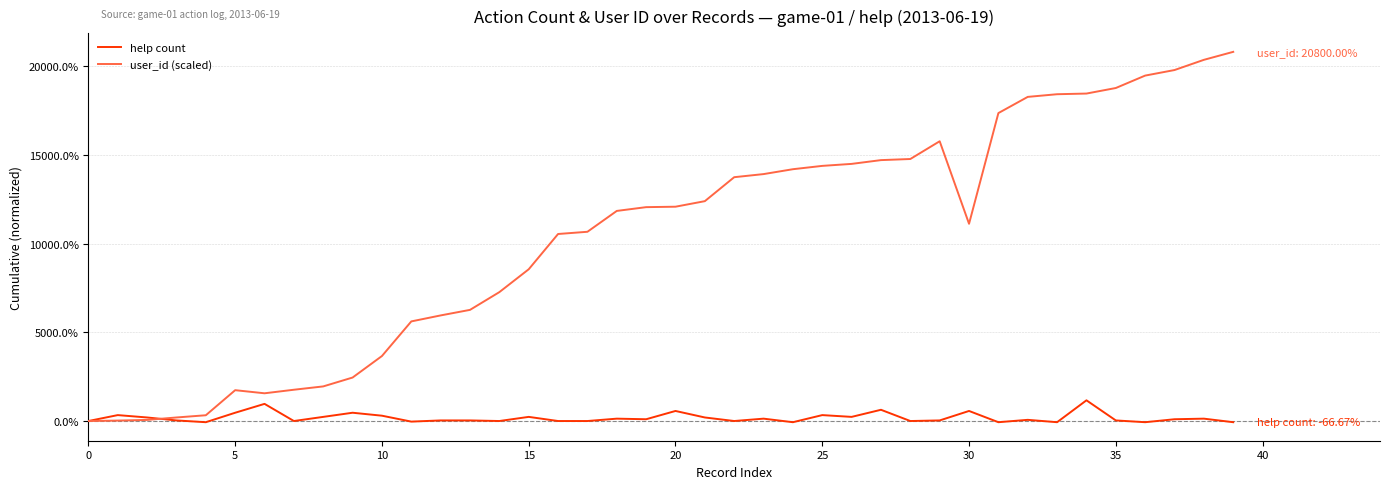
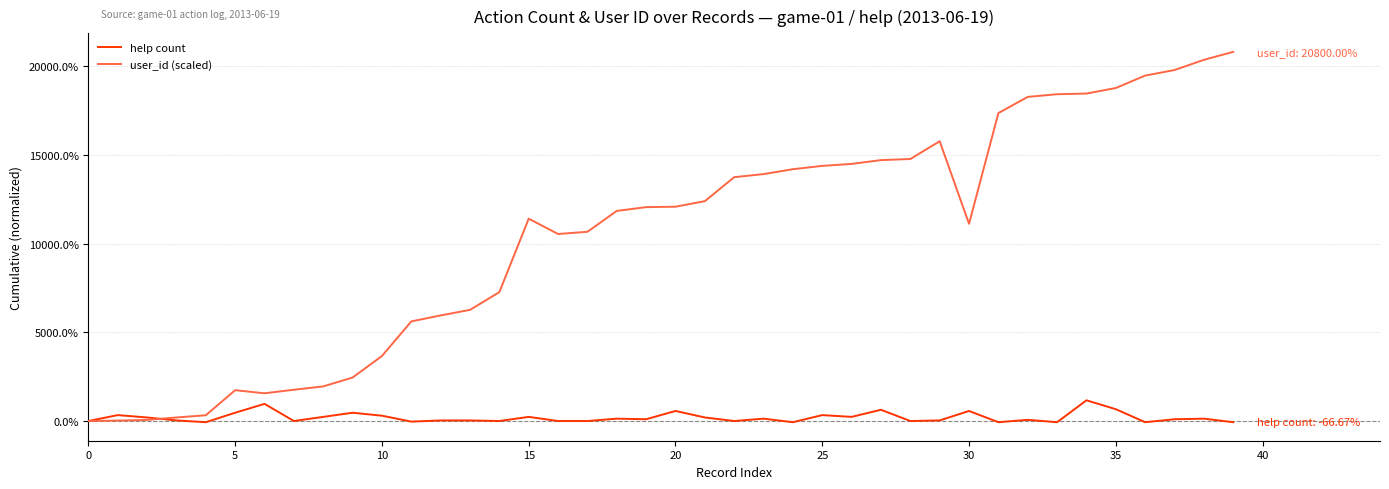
  {
    "help count": {
      "5": "500%",
      "10": "300%",
      "15": "200%",
      "20": "600%",
      "25": "300%",
      "30": "600%",
-     "35": "0%"
+     "35": "700%"
    },
    "user_id (scaled)": {
      "5": "1700%",
      "10": "3700%",
-     "15": "8600%",
+     "15": "11400%",
      "20": "12100%",
      "25": "14400%",
      "30": "11100%",
      "35": "18800%"
    }
  }
